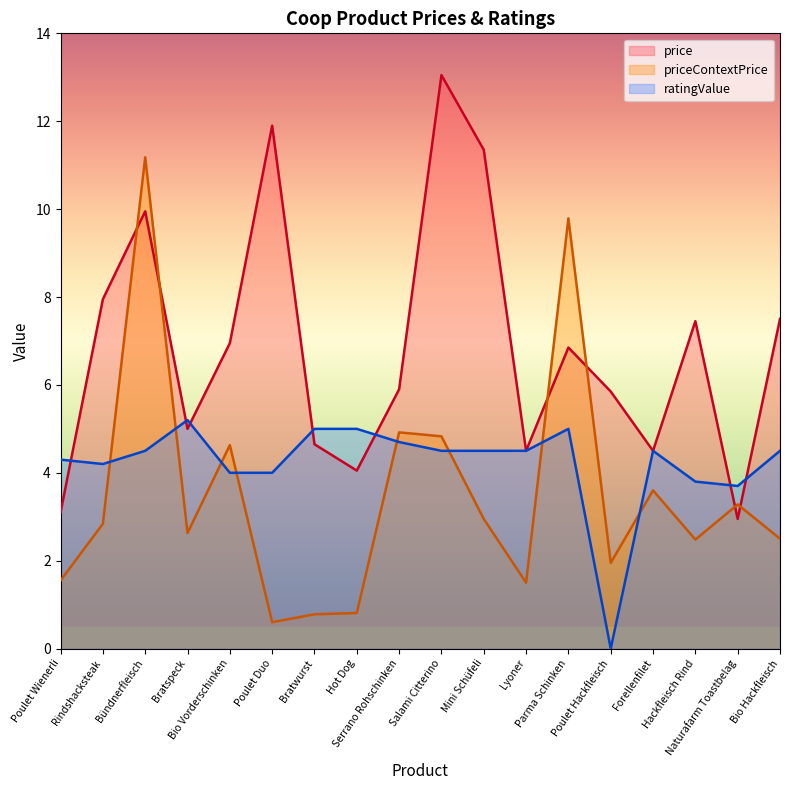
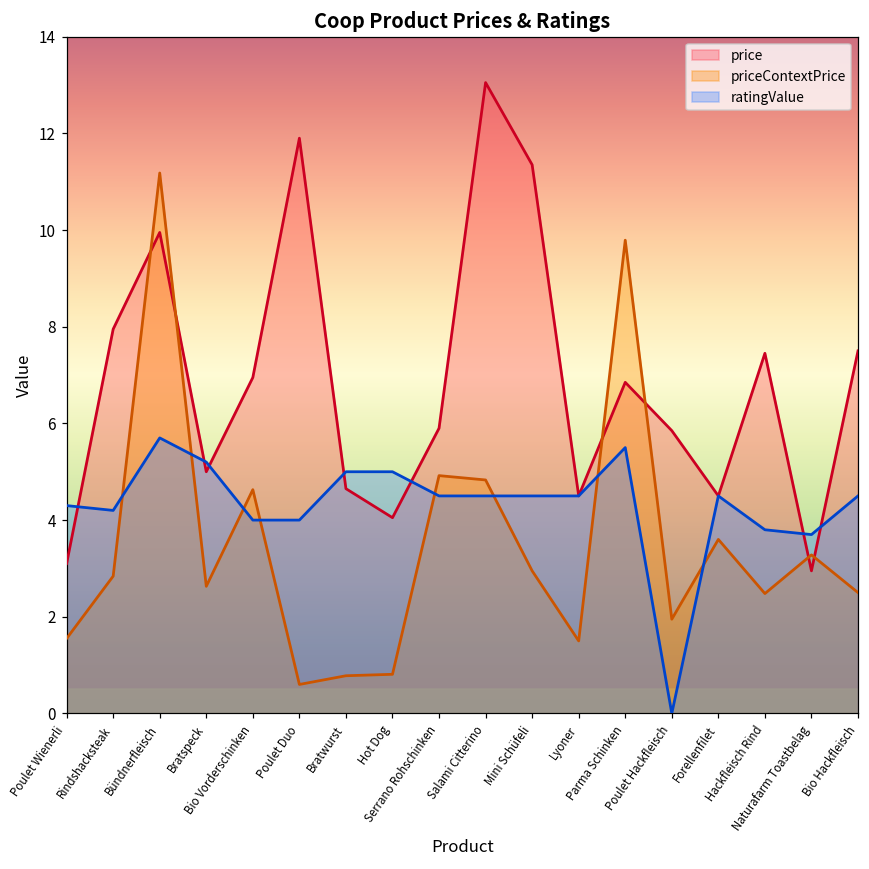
  {
    "ratingValue": {
      "Poulet Wienerli": 4.3,
      "Rindshacksteak": 4.2,
-     "Bündnerfleisch": 4.5,
+     "Bündnerfleisch": 5.7,
      "Bratspeck": 5.2,
      "Bio Vorderschinken": 4.0,
      "Poulet Duo": 4.0,
      "Bratwurst": 5.0,
      "Hot Dog": 5.0,
-     "Serrano Rohschinken": 4.7,
+     "Serrano Rohschinken": 4.5,
      "Salami Citterino": 4.5,
      "Mini Schüfeli": 4.5,
-     "Parma Schinken": 5.0,
+     "Parma Schinken": 5.5,
      "Hackfleisch Rind": 3.8,
      "Naturafarm Toastbelag": 3.7,
      "Bio Hackfleisch": 4.5
    }
  }
